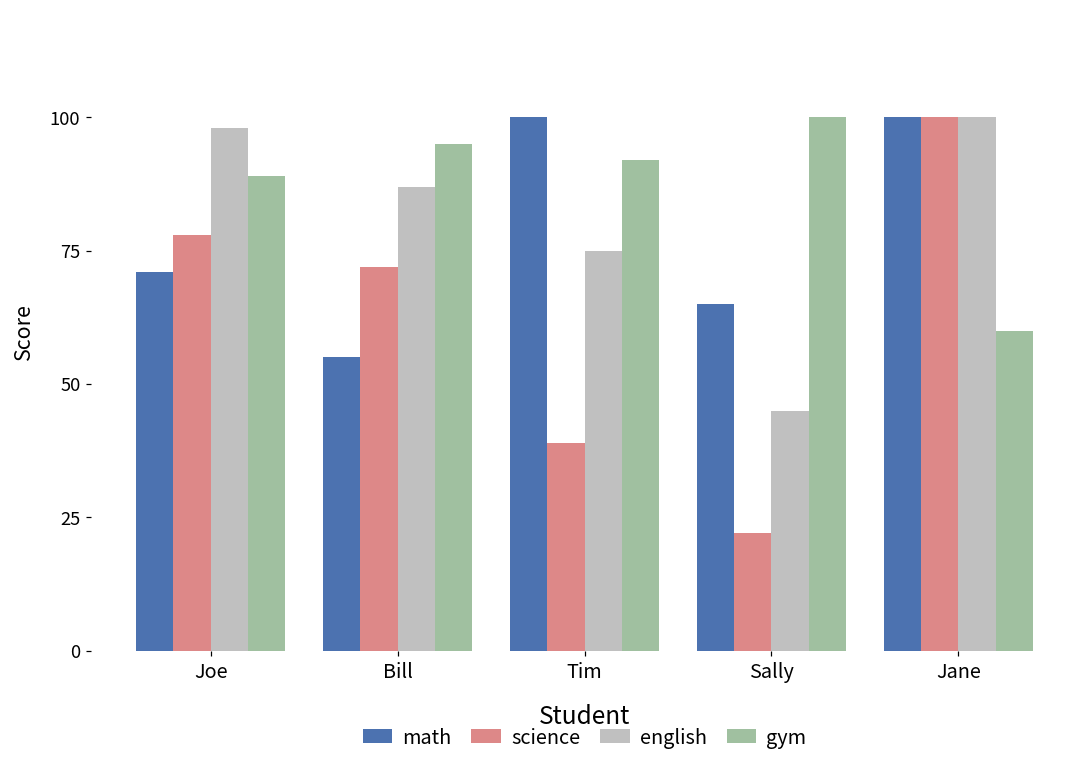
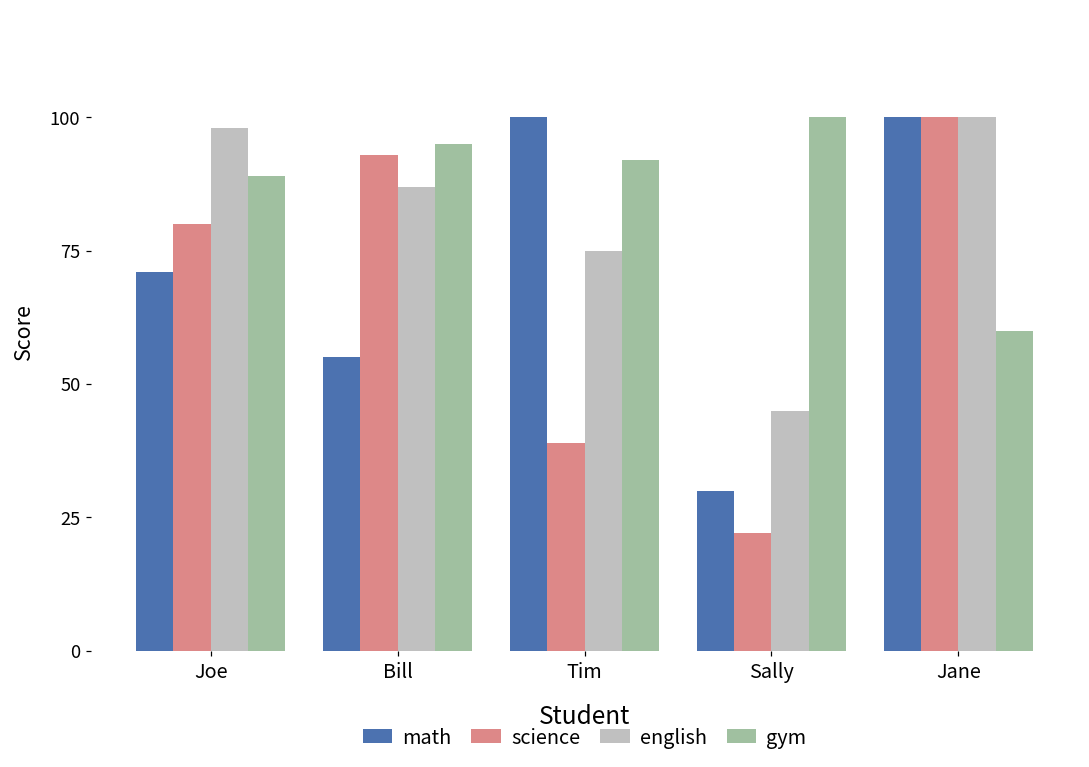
  {
    "math": {
      "Joe": 71,
      "Bill": 55,
      "Tim": 100,
-     "Sally": 65,
+     "Sally": 30,
      "Jane": 100
    },
    "science": {
-     "Joe": 78,
-     "Bill": 72,
+     "Joe": 80,
+     "Bill": 93,
      "Tim": 39,
      "Sally": 22,
      "Jane": 100
    }
  }
